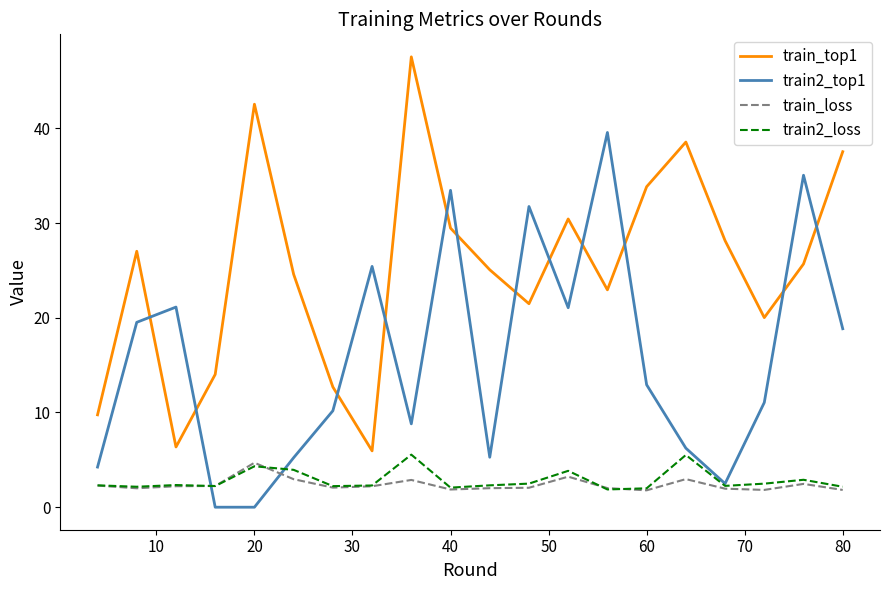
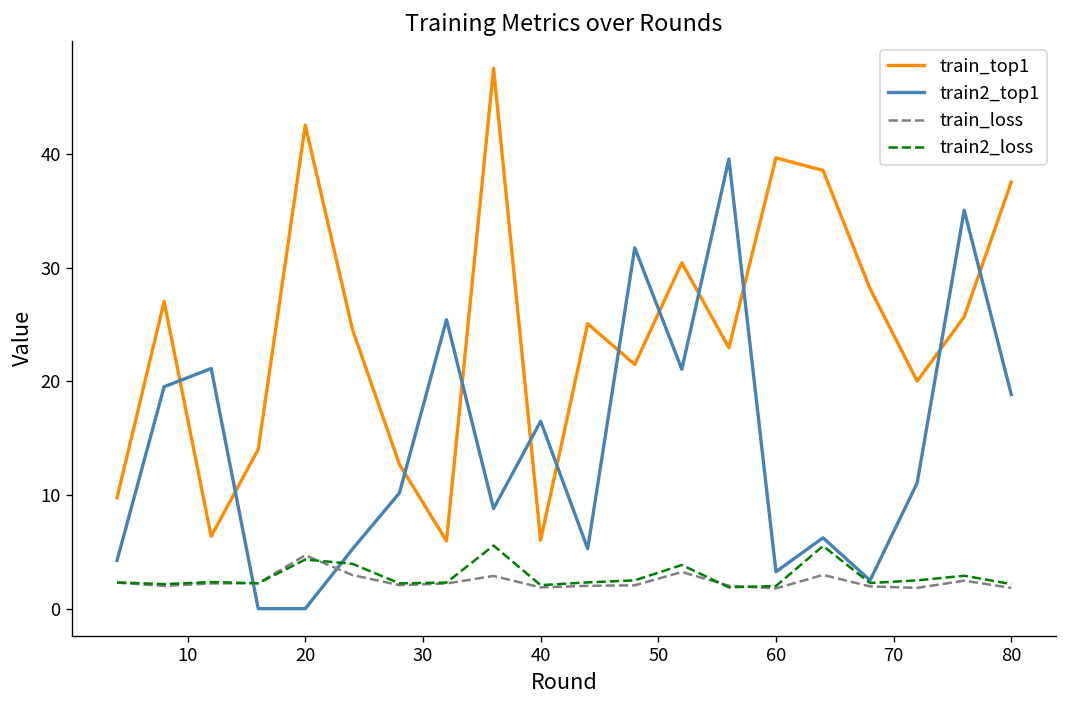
  {
    "train_top1": {
      "20": 43,
-     "40": 29,
-     "60": 34,
+     "40": 6,
+     "60": 40,
      "80": 38
    },
    "train2_top1": {
      "20": 0,
-     "40": 33,
-     "60": 13,
+     "40": 16,
+     "60": 3,
      "80": 19
    },
    "train_loss": {
      "20": 5,
      "80": 2
    },
    "train2_loss": {
      "20": 4,
      "80": 2
    }
  }
